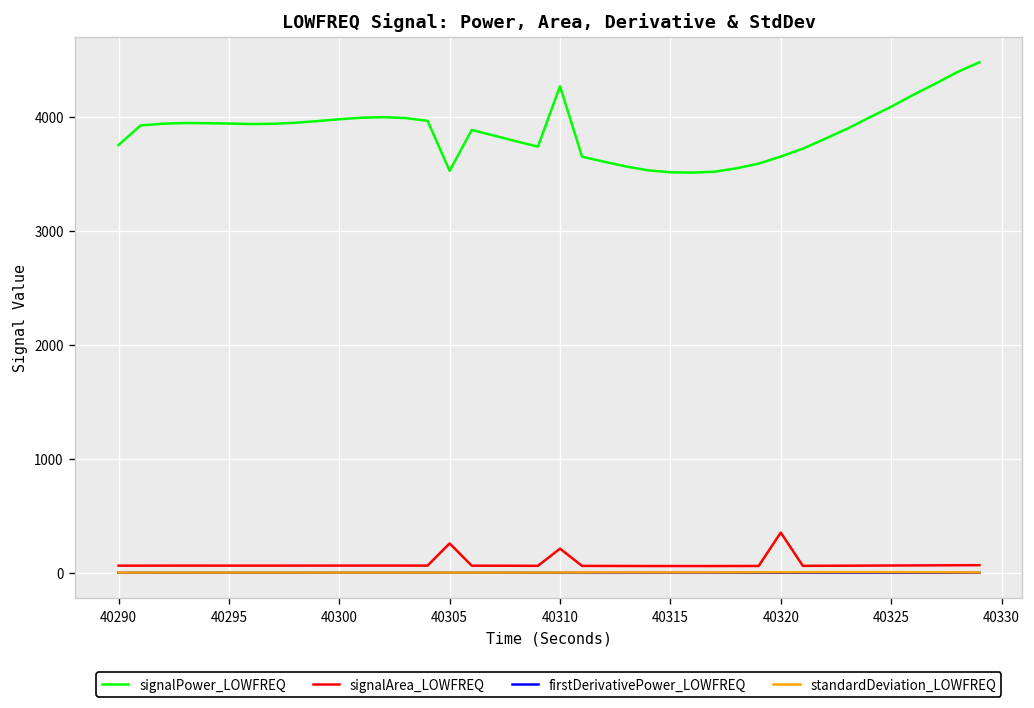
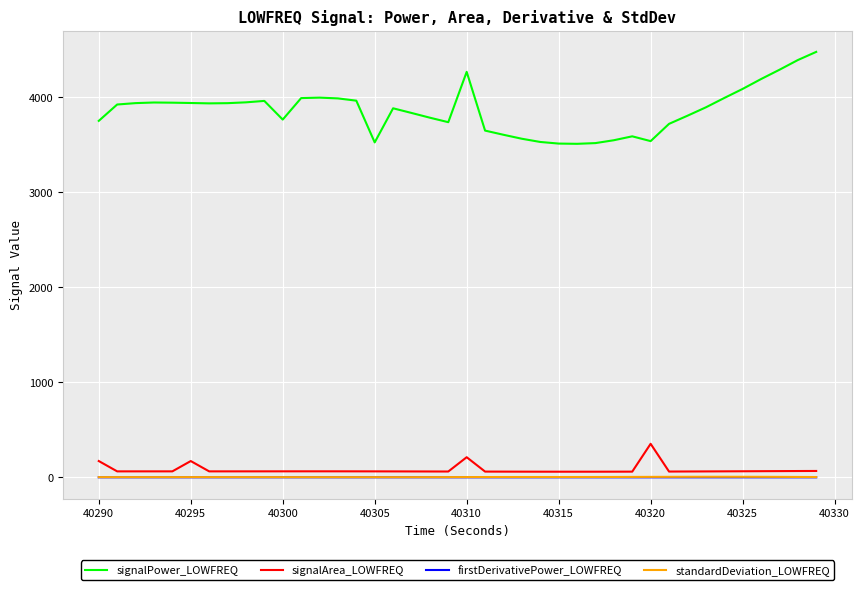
  {
    "signalPower_LOWFREQ": {
      "40290": 3800,
      "40295": 3900,
-     "40300": 4000,
+     "40300": 3800,
      "40305": 3500,
      "40310": 4300,
      "40315": 3500,
-     "40320": 3600,
+     "40320": 3500,
      "40325": 4100
    },
    "signalArea_LOWFREQ": {
-     "40290": 100,
-     "40295": 100,
+     "40290": 200,
+     "40295": 200,
      "40300": 100,
-     "40305": 300,
+     "40305": 100,
      "40310": 200,
      "40315": 100,
      "40320": 400,
      "40325": 100
    },
    "standardDeviation_LOWFREQ": {
      "40290": 0,
      "40295": 0,
      "40300": 0,
      "40305": 0,
      "40310": 0,
      "40315": 0,
      "40320": 0,
      "40325": 0
    }
  }
